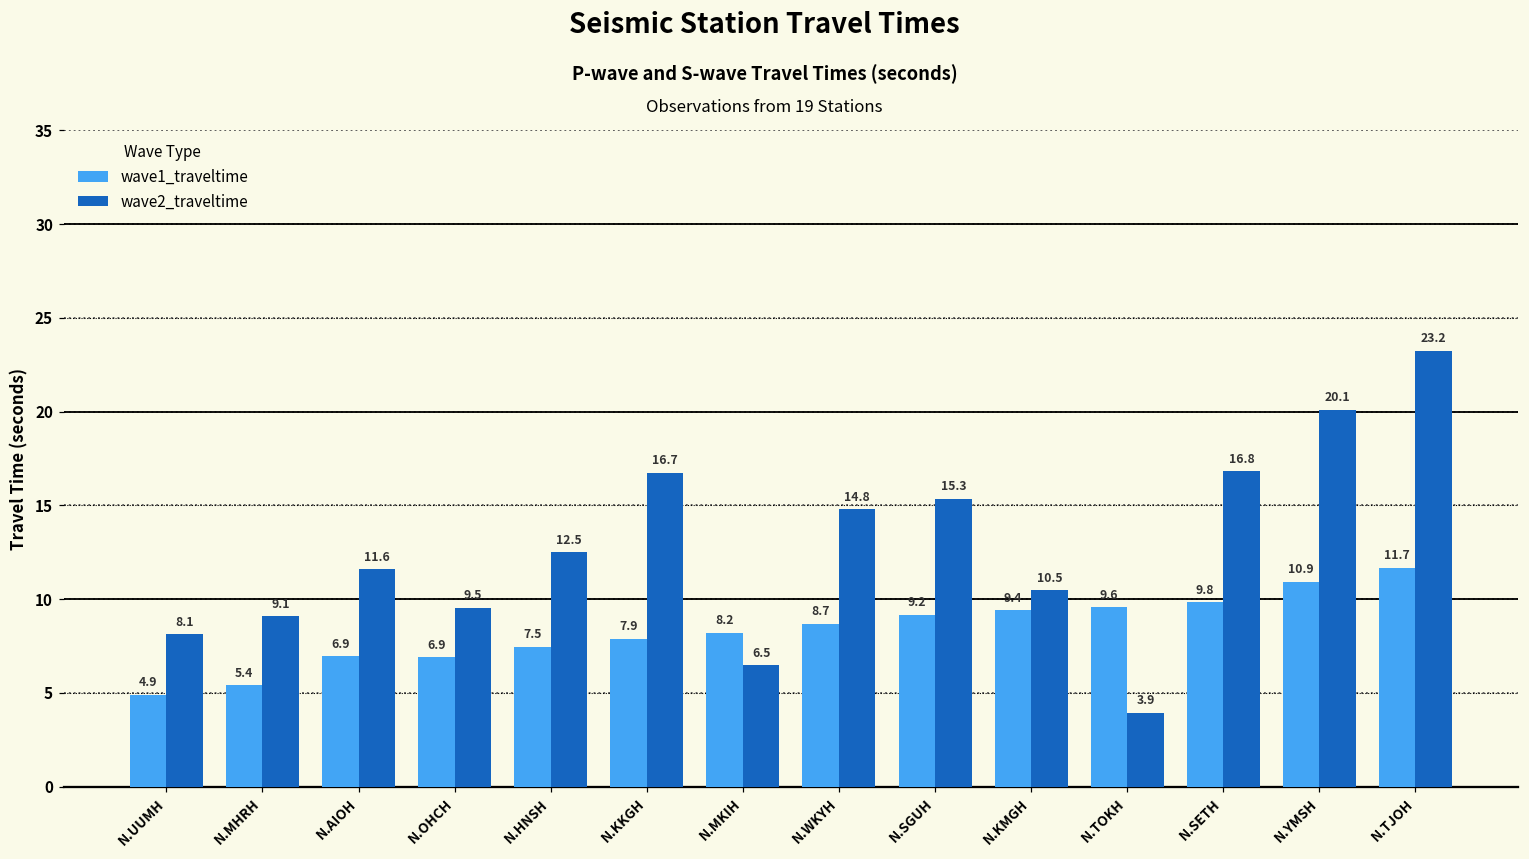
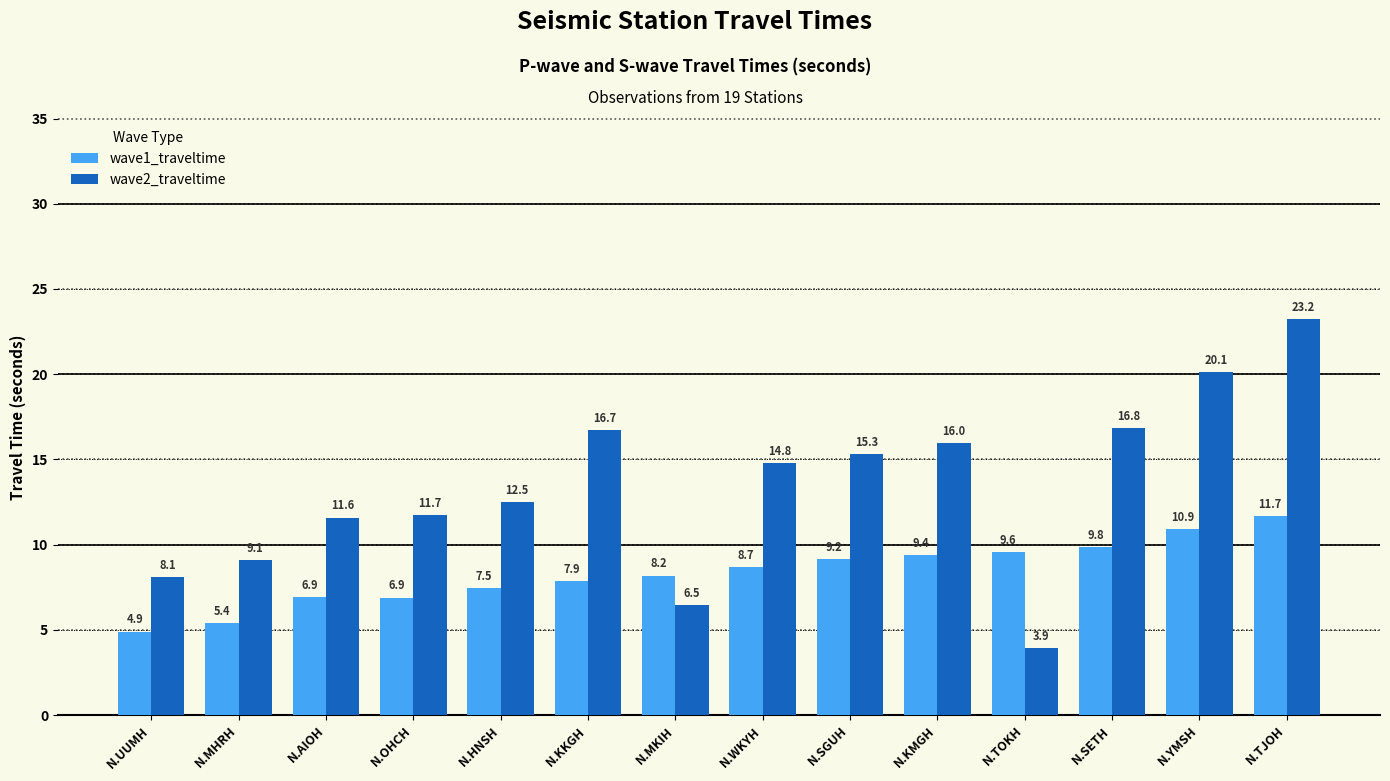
  {
    "wave1_traveltime": {
      "N.UUMH": 4.9,
      "N.MHRH": 5.4,
      "N.AIOH": 6.9,
      "N.OHCH": 6.9,
      "N.HNSH": 7.5,
      "N.KKGH": 7.9,
      "N.MKIH": 8.2,
      "N.WKYH": 8.7,
      "N.SGUH": 9.2,
      "N.KMGH": 9.4,
      "N.TOKH": 9.6,
      "N.SETH": 9.8,
      "N.YMSH": 10.9,
      "N.TJOH": 11.7
    },
    "wave2_traveltime": {
      "N.UUMH": 8.1,
      "N.MHRH": 9.1,
      "N.AIOH": 11.6,
-     "N.OHCH": 9.5,
+     "N.OHCH": 11.7,
      "N.HNSH": 12.5,
      "N.KKGH": 16.7,
      "N.MKIH": 6.5,
      "N.WKYH": 14.8,
      "N.SGUH": 15.3,
-     "N.KMGH": 10.5,
+     "N.KMGH": 16.0,
      "N.TOKH": 3.9,
      "N.SETH": 16.8,
      "N.YMSH": 20.1,
      "N.TJOH": 23.2
    }
  }
